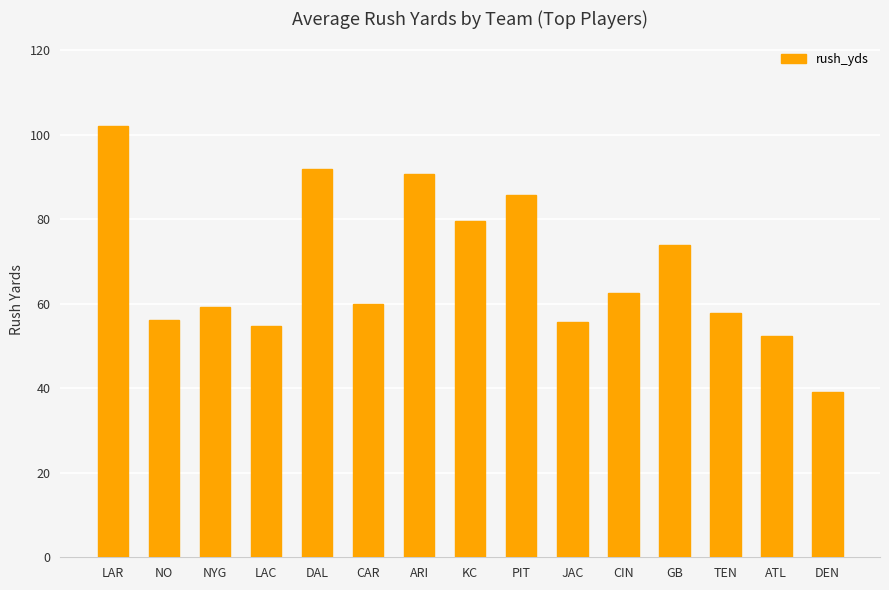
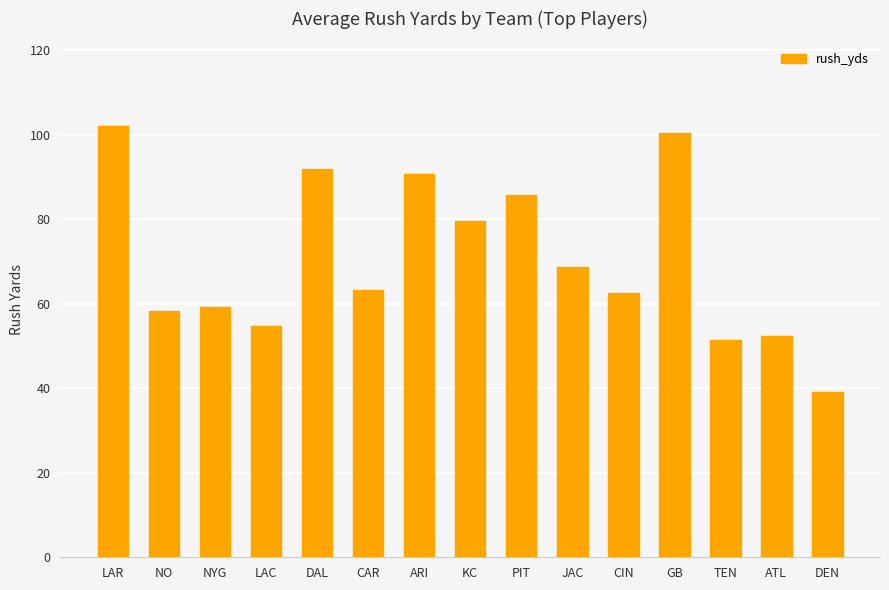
  {
    "LAR": 102,
-   "NO": 56,
+   "NO": 58,
    "NYG": 59,
    "LAC": 55,
    "DAL": 92,
-   "CAR": 60,
+   "CAR": 63,
    "ARI": 91,
    "KC": 80,
    "PIT": 86,
-   "JAC": 56,
+   "JAC": 69,
    "CIN": 63,
-   "GB": 74,
-   "TEN": 58,
+   "GB": 100,
+   "TEN": 52,
    "ATL": 52,
    "DEN": 39
  }
